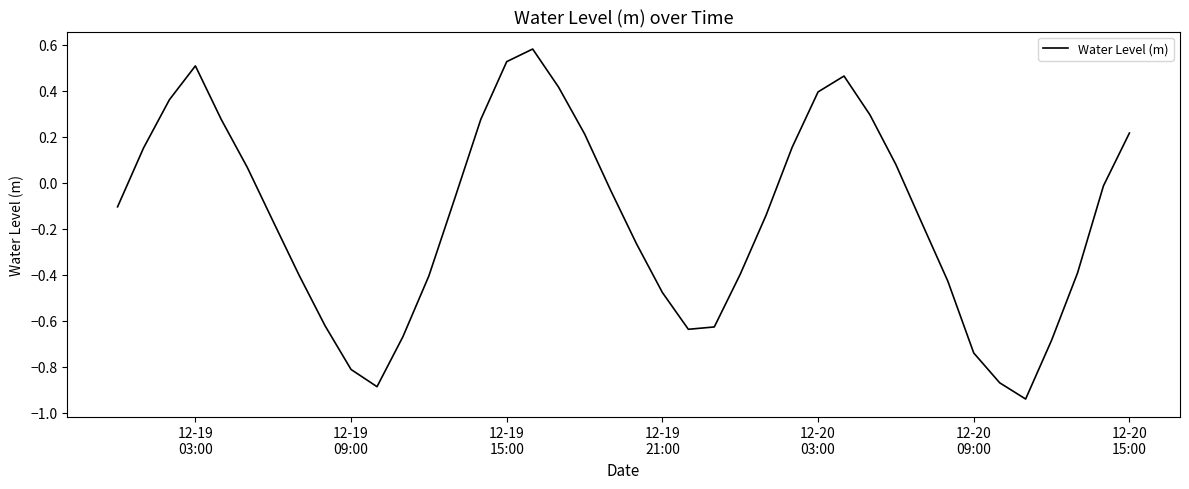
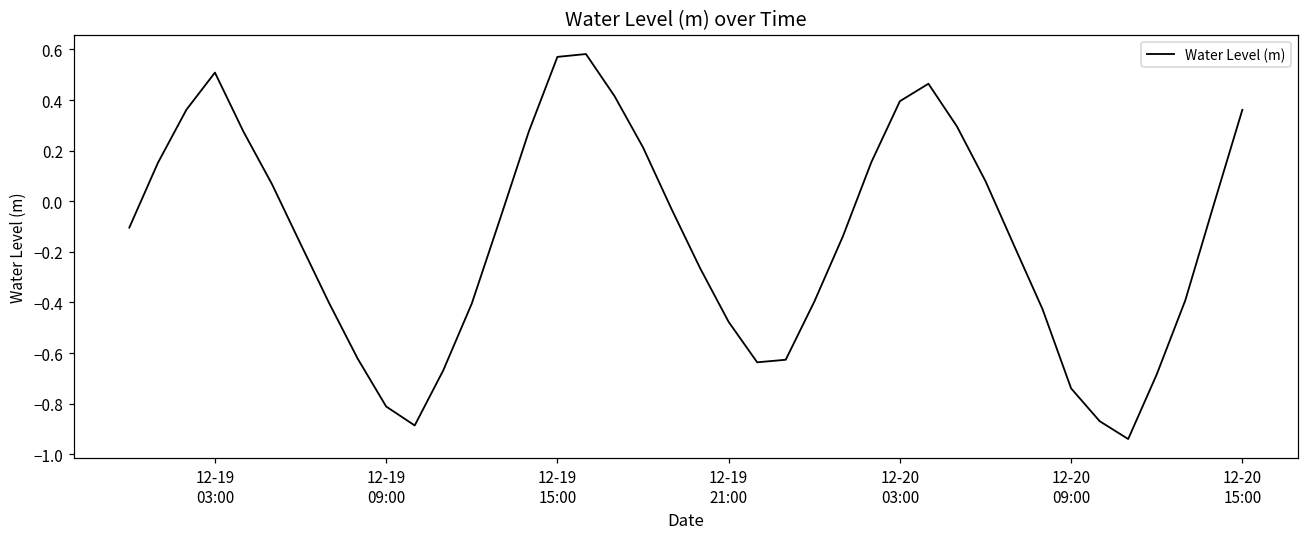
  {
    "12-19 03:00": 0.51,
    "12-19 09:00": -0.81,
-   "12-19 15:00": 0.53,
+   "12-19 15:00": 0.57,
    "12-19 21:00": -0.48,
    "12-20 03:00": 0.40,
    "12-20 09:00": -0.74,
-   "12-20 15:00": 0.22
+   "12-20 15:00": 0.36
  }
